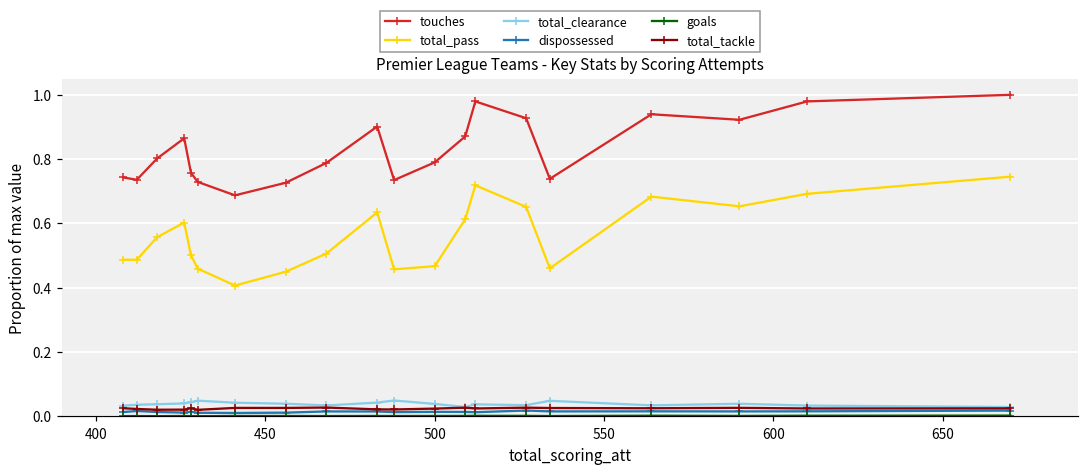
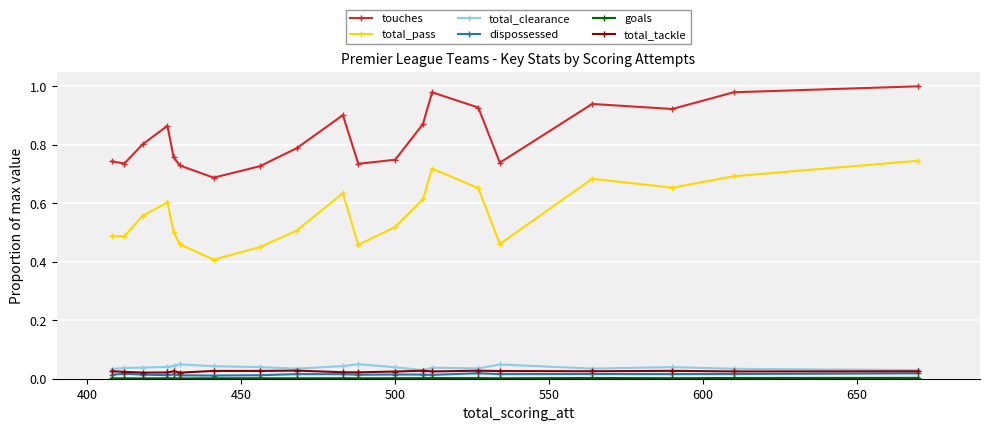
  {
    "touches": {
-     "500": 0.79
+     "500": 0.75
    },
    "total_pass": {
-     "500": 0.47
+     "500": 0.52
    },
    "total_clearance": {
      "500": 0.04
    },
    "dispossessed": {
      "500": 0.01
    },
    "goals": {
      "500": 0.00
    },
    "total_tackle": {
      "500": 0.02
    }
  }
